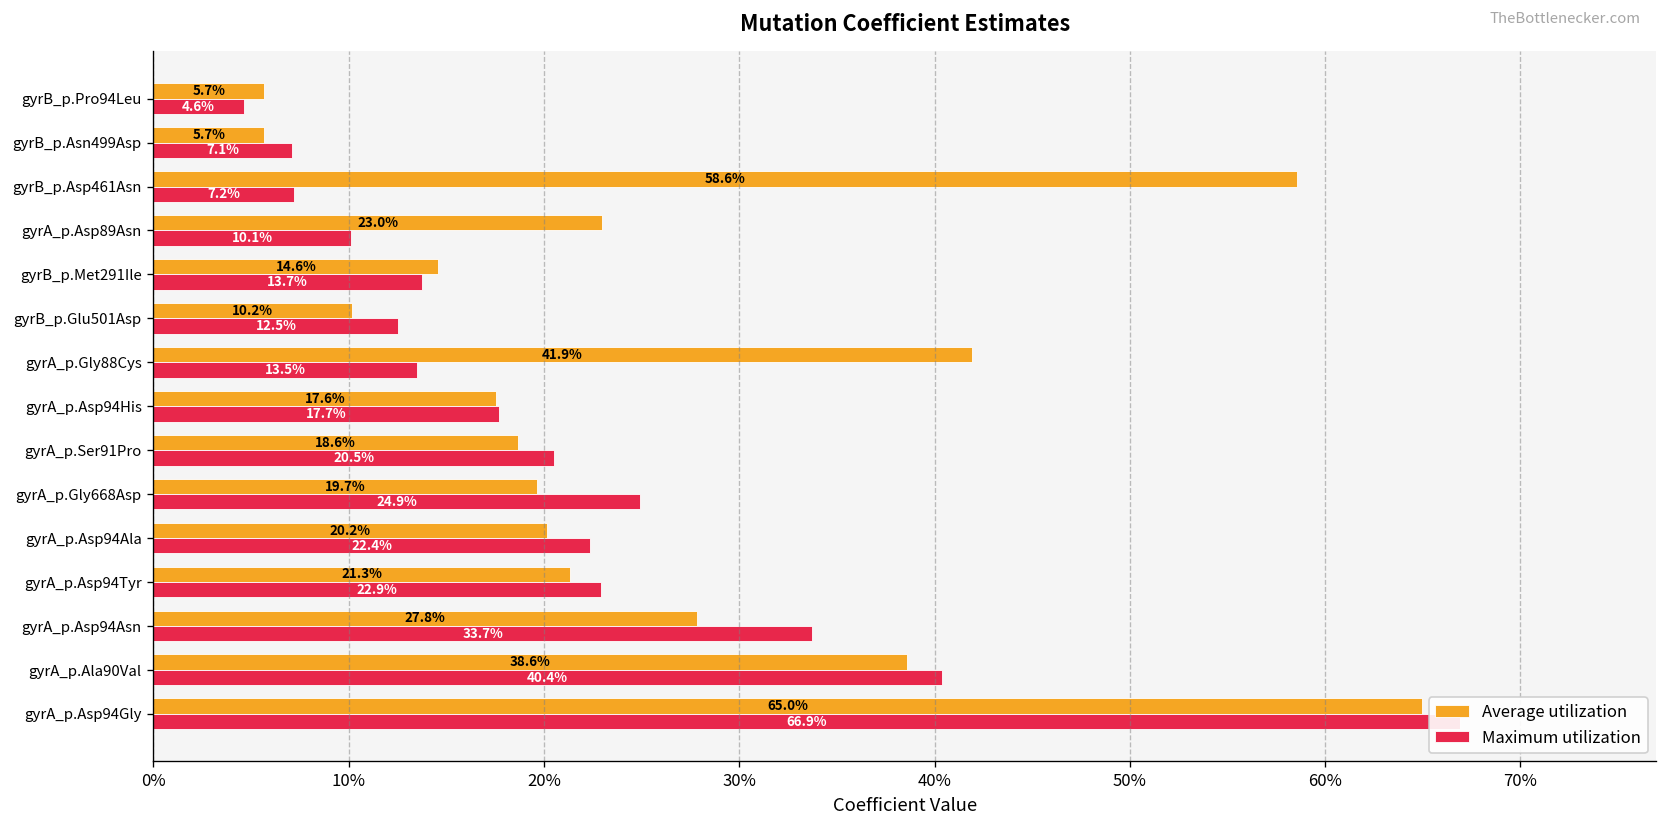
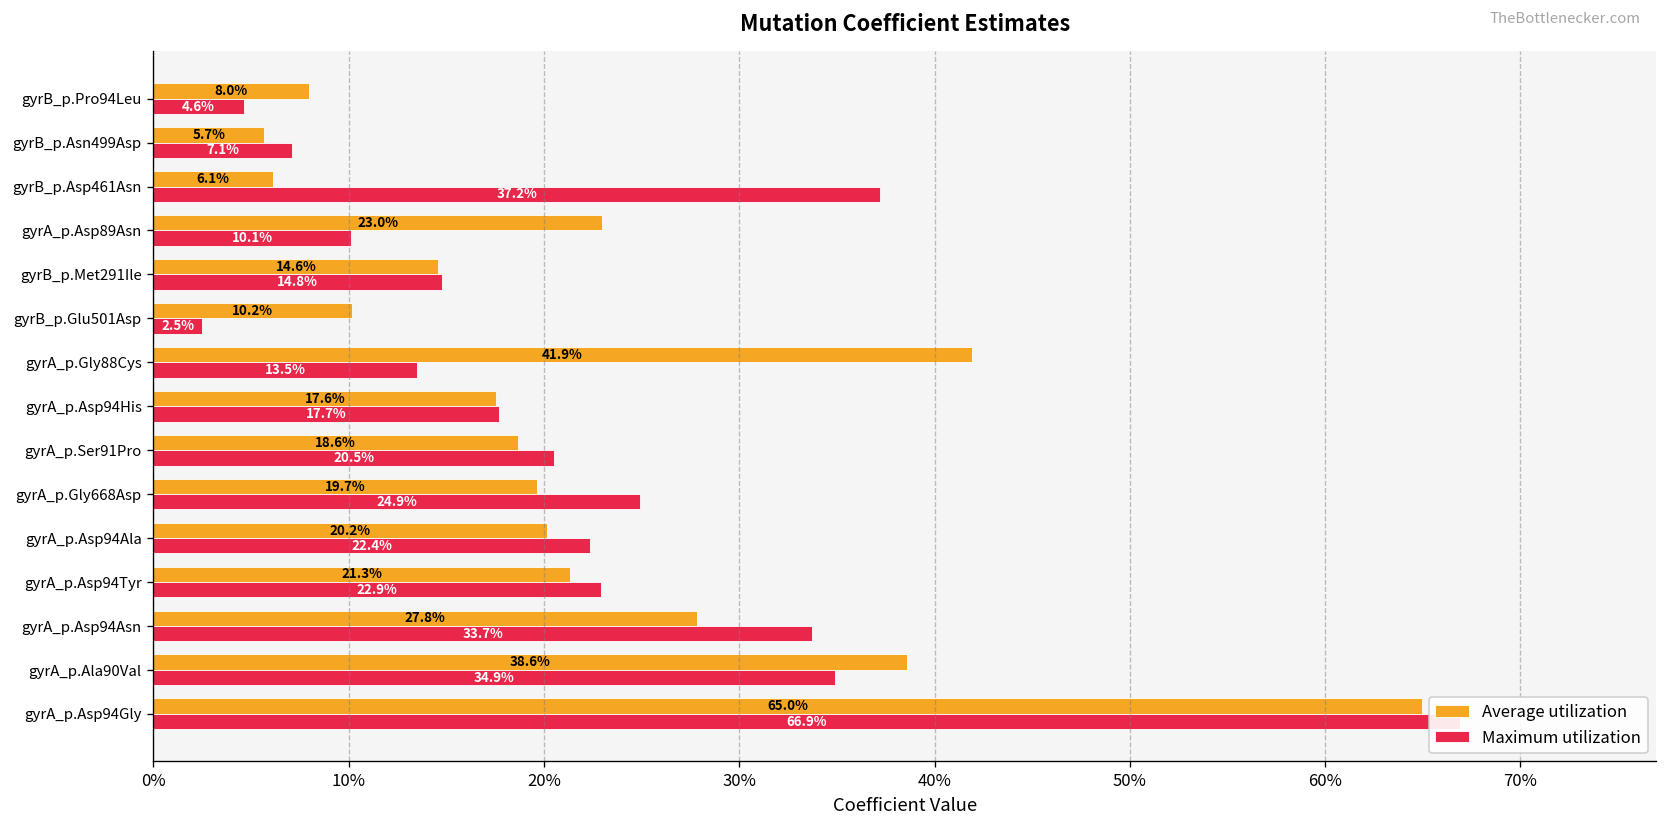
  {
    "Average utilization": {
-     "gyrB_p.Pro94Leu": "5.7%",
+     "gyrB_p.Pro94Leu": "8.0%",
      "gyrB_p.Asn499Asp": "5.7%",
-     "gyrB_p.Asp461Asn": "58.6%",
+     "gyrB_p.Asp461Asn": "6.1%",
      "gyrA_p.Asp89Asn": "23.0%",
      "gyrB_p.Met291Ile": "14.6%",
      "gyrB_p.Glu501Asp": "10.2%",
      "gyrA_p.Gly88Cys": "41.9%",
      "gyrA_p.Asp94His": "17.6%",
      "gyrA_p.Ser91Pro": "18.6%",
      "gyrA_p.Gly668Asp": "19.7%",
      "gyrA_p.Asp94Ala": "20.2%",
      "gyrA_p.Asp94Tyr": "21.3%",
      "gyrA_p.Asp94Asn": "27.8%",
      "gyrA_p.Ala90Val": "38.6%",
      "gyrA_p.Asp94Gly": "65.0%"
    },
    "Maximum utilization": {
      "gyrB_p.Pro94Leu": "4.6%",
      "gyrB_p.Asn499Asp": "7.1%",
-     "gyrB_p.Asp461Asn": "7.2%",
+     "gyrB_p.Asp461Asn": "37.2%",
      "gyrA_p.Asp89Asn": "10.1%",
-     "gyrB_p.Met291Ile": "13.7%",
-     "gyrB_p.Glu501Asp": "12.5%",
+     "gyrB_p.Met291Ile": "14.8%",
+     "gyrB_p.Glu501Asp": "2.5%",
      "gyrA_p.Gly88Cys": "13.5%",
      "gyrA_p.Asp94His": "17.7%",
      "gyrA_p.Ser91Pro": "20.5%",
      "gyrA_p.Gly668Asp": "24.9%",
      "gyrA_p.Asp94Ala": "22.4%",
      "gyrA_p.Asp94Tyr": "22.9%",
      "gyrA_p.Asp94Asn": "33.7%",
-     "gyrA_p.Ala90Val": "40.4%"
+     "gyrA_p.Ala90Val": "34.9%"
    }
  }
